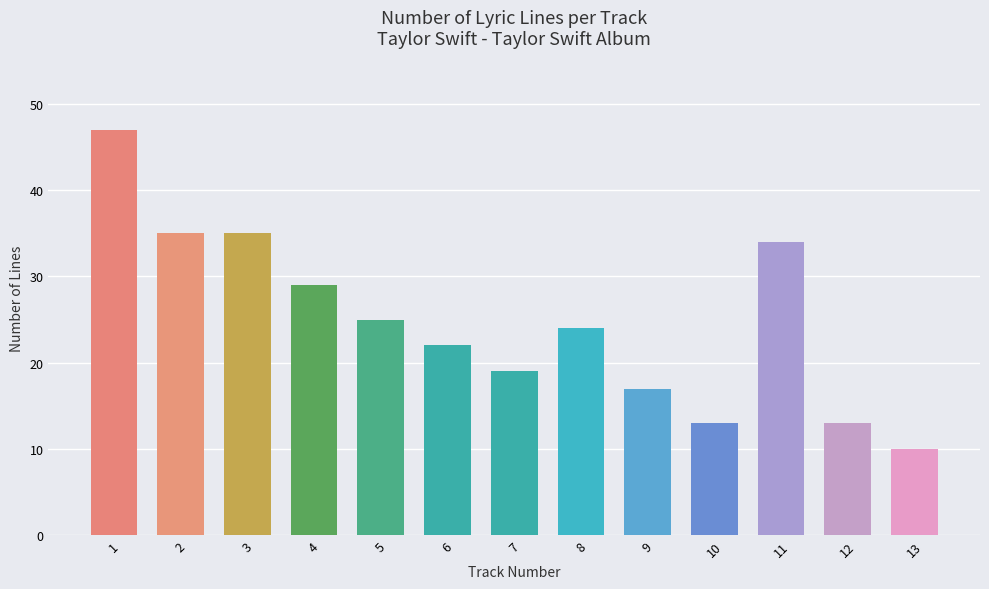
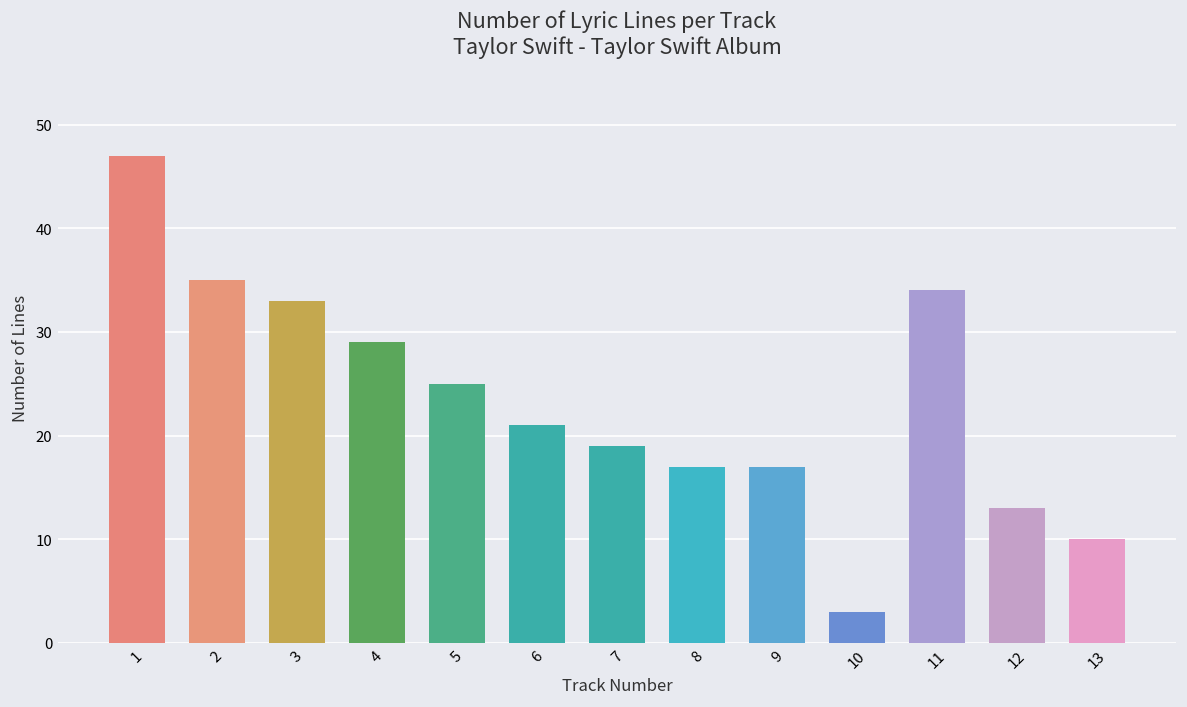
  {
    "1": 47,
    "2": 35,
-   "3": 35,
+   "3": 33,
    "4": 29,
    "5": 25,
-   "6": 22,
+   "6": 21,
    "7": 19,
-   "8": 24,
+   "8": 17,
    "9": 17,
-   "10": 13,
+   "10": 3,
    "11": 34,
    "12": 13,
    "13": 10
  }
